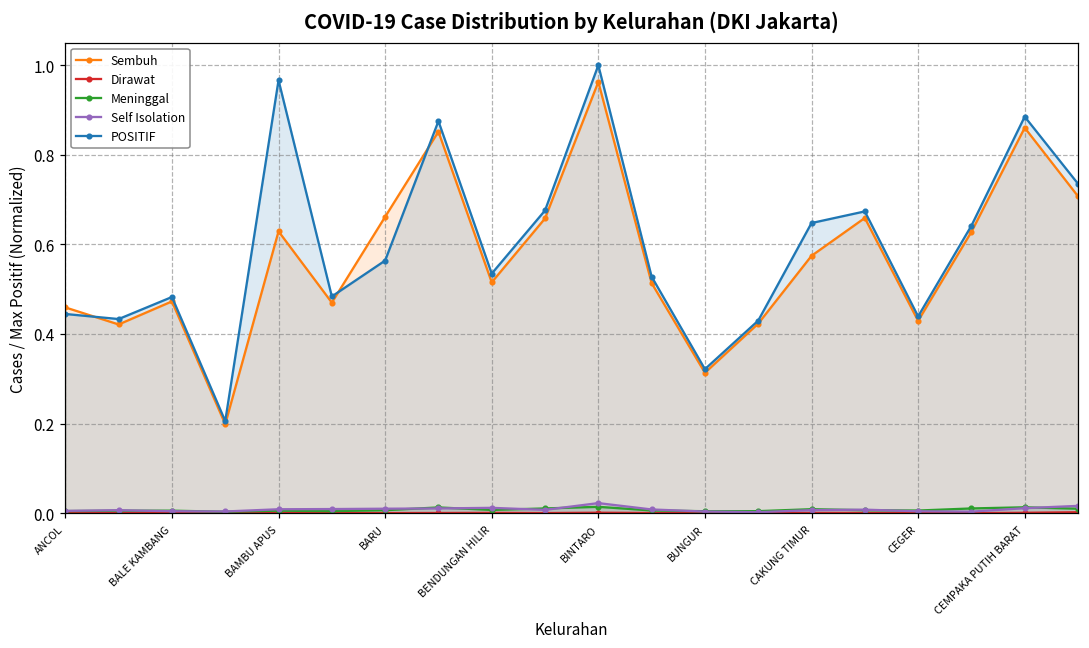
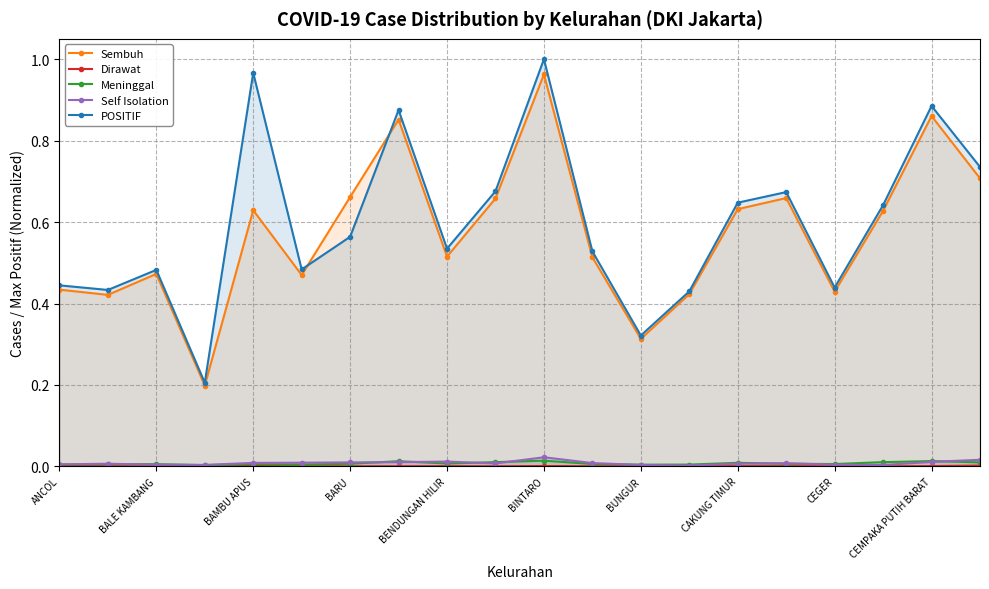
  {
    "Sembuh": {
-     "ANCOL": 0.46,
+     "ANCOL": 0.43,
      "BALE KAMBANG": 0.47,
      "BAMBU APUS": 0.63,
      "BARU": 0.66,
      "BENDUNGAN HILIR": 0.52,
      "BINTARO": 0.96,
      "BUNGUR": 0.31,
-     "CAKUNG TIMUR": 0.57,
+     "CAKUNG TIMUR": 0.63,
      "CEGER": 0.43,
      "CEMPAKA PUTIH BARAT": 0.86
    },
    "Dirawat": {
      "BARU": 0.00,
      "BENDUNGAN HILIR": 0.00,
      "BINTARO": 0.00,
      "CEMPAKA PUTIH BARAT": 0.00
    },
    "Meninggal": {
      "BINTARO": 0.01
    },
    "Self Isolation": {
      "BINTARO": 0.02
    },
    "POSITIF": {
      "ANCOL": 0.44,
      "BALE KAMBANG": 0.48,
      "BAMBU APUS": 0.97,
      "BARU": 0.56,
      "BENDUNGAN HILIR": 0.53,
      "BINTARO": 1.00,
      "BUNGUR": 0.32,
      "CAKUNG TIMUR": 0.65,
      "CEGER": 0.44,
      "CEMPAKA PUTIH BARAT": 0.89
    }
  }
